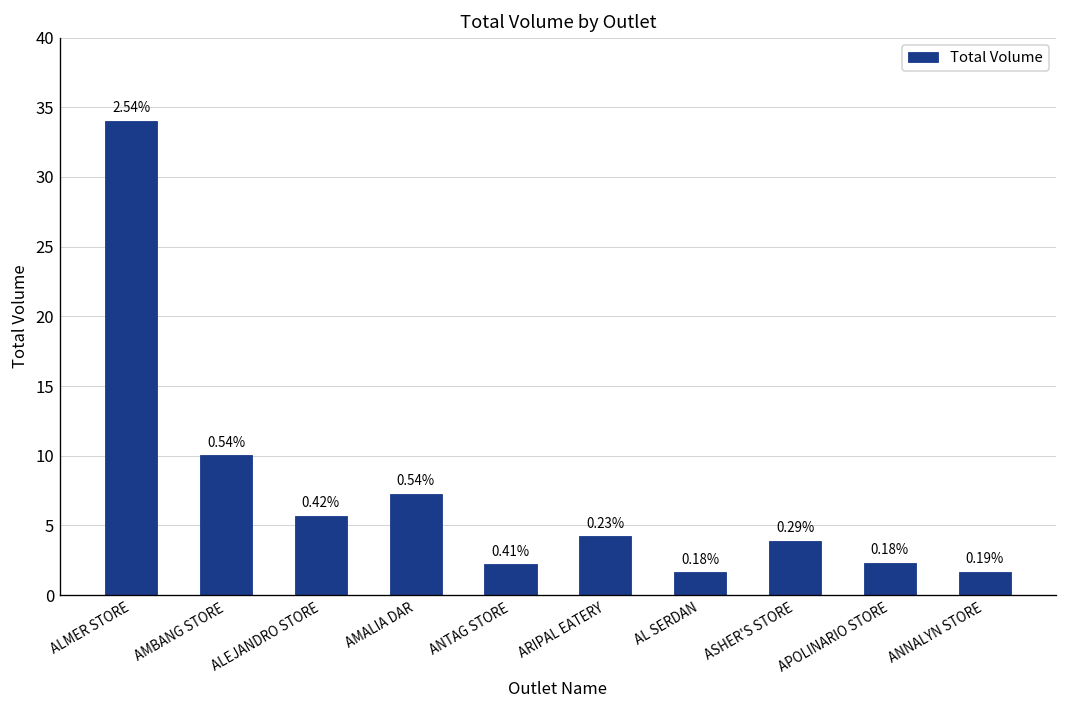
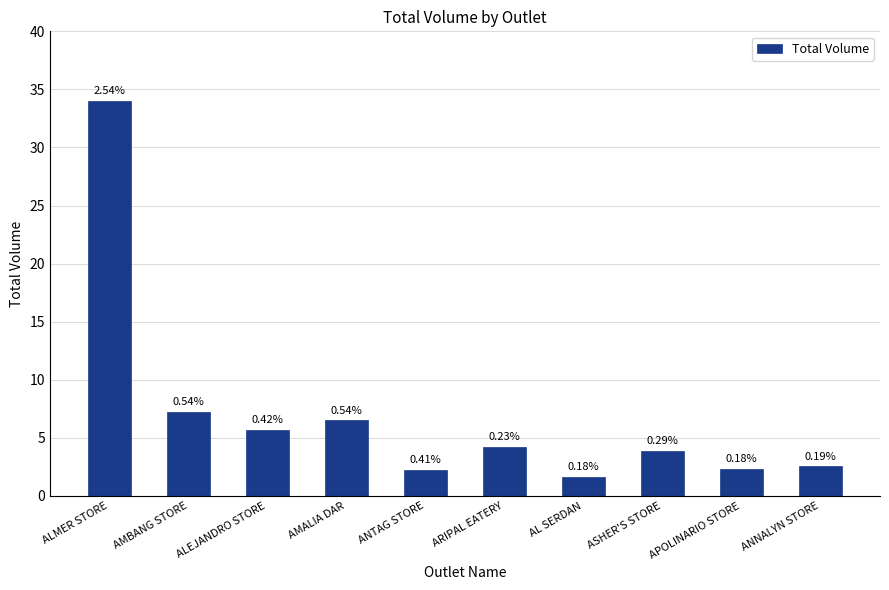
  {
-   "AMBANG STORE": 10.1,
-   "AMALIA DAR": 7.3,
-   "ANNALYN STORE": 1.7
+   "AMBANG STORE": 7.3,
+   "AMALIA DAR": 6.5,
+   "ANNALYN STORE": 2.6
  }
